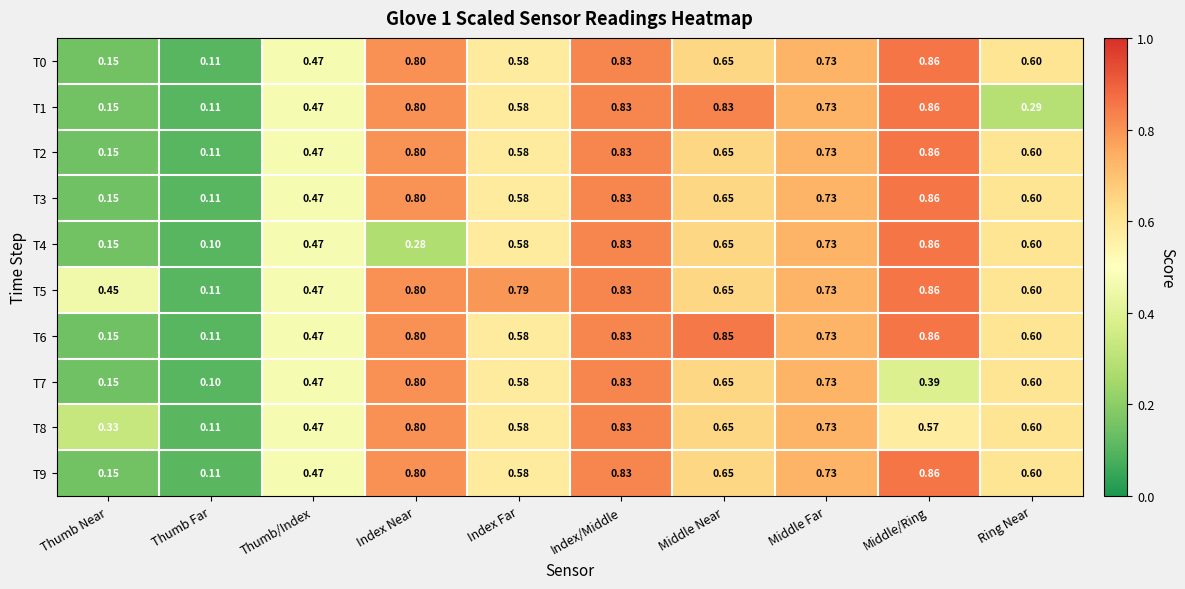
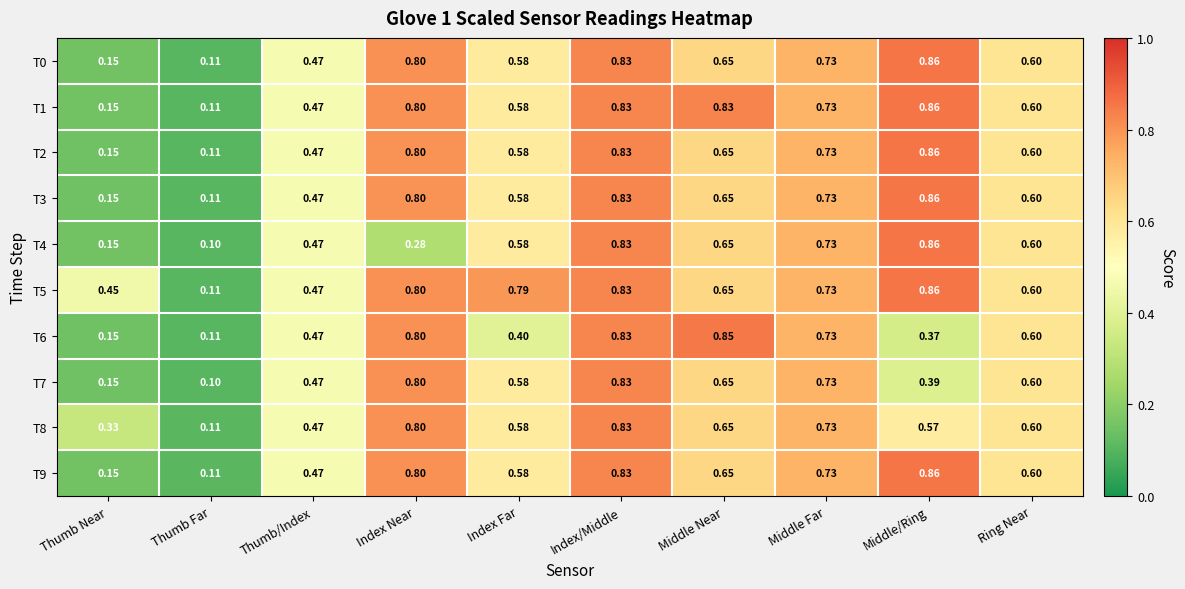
  {
    "T0": {
      "Thumb Near": 0.15,
      "Thumb Far": 0.11,
      "Thumb/Index": 0.47,
      "Index Near": 0.80,
      "Index Far": 0.58,
      "Index/Middle": 0.83,
      "Middle Near": 0.65,
      "Middle Far": 0.73,
      "Middle/Ring": 0.86,
      "Ring Near": 0.60
    },
    "T1": {
      "Thumb Near": 0.15,
      "Thumb Far": 0.11,
      "Thumb/Index": 0.47,
      "Index Near": 0.80,
      "Index Far": 0.58,
      "Index/Middle": 0.83,
      "Middle Near": 0.83,
      "Middle Far": 0.73,
      "Middle/Ring": 0.86,
-     "Ring Near": 0.29
+     "Ring Near": 0.60
    },
    "T2": {
      "Thumb Near": 0.15,
      "Thumb Far": 0.11,
      "Thumb/Index": 0.47,
      "Index Near": 0.80,
      "Index Far": 0.58,
      "Index/Middle": 0.83,
      "Middle Near": 0.65,
      "Middle Far": 0.73,
      "Middle/Ring": 0.86,
      "Ring Near": 0.60
    },
    "T3": {
      "Thumb Near": 0.15,
      "Thumb Far": 0.11,
      "Thumb/Index": 0.47,
      "Index Near": 0.80,
      "Index Far": 0.58,
      "Index/Middle": 0.83,
      "Middle Near": 0.65,
      "Middle Far": 0.73,
      "Middle/Ring": 0.86,
      "Ring Near": 0.60
    },
    "T4": {
      "Thumb Near": 0.15,
      "Thumb Far": 0.10,
      "Thumb/Index": 0.47,
      "Index Near": 0.28,
      "Index Far": 0.58,
      "Index/Middle": 0.83,
      "Middle Near": 0.65,
      "Middle Far": 0.73,
      "Middle/Ring": 0.86,
      "Ring Near": 0.60
    },
    "T5": {
      "Thumb Near": 0.45,
      "Thumb Far": 0.11,
      "Thumb/Index": 0.47,
      "Index Near": 0.80,
      "Index Far": 0.79,
      "Index/Middle": 0.83,
      "Middle Near": 0.65,
      "Middle Far": 0.73,
      "Middle/Ring": 0.86,
      "Ring Near": 0.60
    },
    "T6": {
      "Thumb Near": 0.15,
      "Thumb Far": 0.11,
      "Thumb/Index": 0.47,
      "Index Near": 0.80,
-     "Index Far": 0.58,
+     "Index Far": 0.40,
      "Index/Middle": 0.83,
      "Middle Near": 0.85,
      "Middle Far": 0.73,
-     "Middle/Ring": 0.86,
+     "Middle/Ring": 0.37,
      "Ring Near": 0.60
    },
    "T7": {
      "Thumb Near": 0.15,
      "Thumb Far": 0.10,
      "Thumb/Index": 0.47,
      "Index Near": 0.80,
      "Index Far": 0.58,
      "Index/Middle": 0.83,
      "Middle Near": 0.65,
      "Middle Far": 0.73,
      "Middle/Ring": 0.39,
      "Ring Near": 0.60
    },
    "T8": {
      "Thumb Near": 0.33,
      "Thumb Far": 0.11,
      "Thumb/Index": 0.47,
      "Index Near": 0.80,
      "Index Far": 0.58,
      "Index/Middle": 0.83,
      "Middle Near": 0.65,
      "Middle Far": 0.73,
      "Middle/Ring": 0.57,
      "Ring Near": 0.60
    },
    "T9": {
      "Thumb Near": 0.15,
      "Thumb Far": 0.11,
      "Thumb/Index": 0.47,
      "Index Near": 0.80,
      "Index Far": 0.58,
      "Index/Middle": 0.83,
      "Middle Near": 0.65,
      "Middle Far": 0.73,
      "Middle/Ring": 0.86,
      "Ring Near": 0.60
    }
  }
